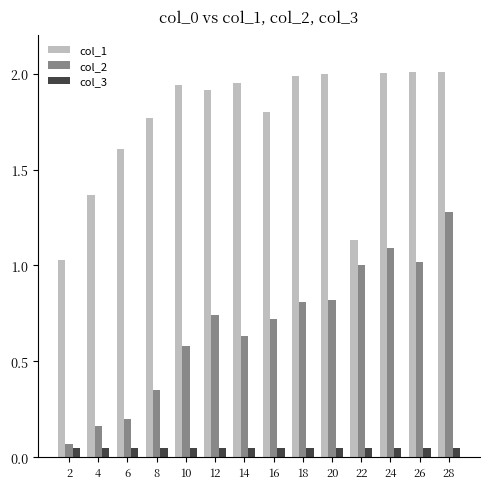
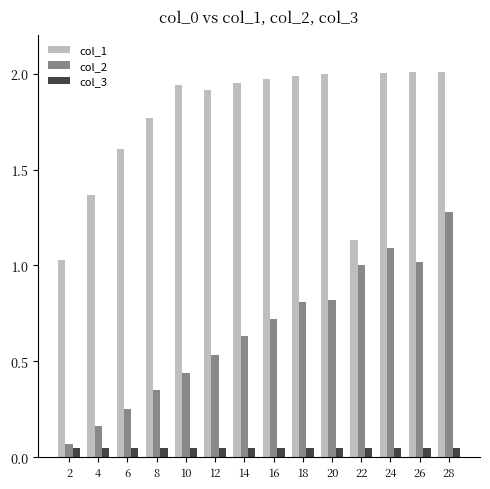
  {
    "col_1": {
      "2": 1.03,
      "4": 1.37,
      "6": 1.61,
      "8": 1.77,
      "10": 1.94,
      "12": 1.91,
      "14": 1.95,
-     "16": 1.80,
+     "16": 1.97,
      "18": 1.99,
      "20": 2.00,
      "22": 1.13,
      "24": 2.00,
      "26": 2.01,
      "28": 2.01
    },
    "col_2": {
      "2": 0.07,
      "4": 0.16,
-     "6": 0.20,
+     "6": 0.25,
      "8": 0.35,
-     "10": 0.58,
-     "12": 0.74,
+     "10": 0.44,
+     "12": 0.53,
      "14": 0.63,
      "16": 0.72,
      "18": 0.81,
      "20": 0.82,
      "22": 1.00,
      "24": 1.09,
      "26": 1.02,
      "28": 1.28
    },
    "col_3": {
      "2": 0.05,
      "4": 0.05,
      "6": 0.05,
      "8": 0.05,
      "10": 0.05,
      "12": 0.05,
      "14": 0.05,
      "16": 0.05,
      "18": 0.05,
      "20": 0.05,
      "22": 0.05,
      "24": 0.05,
      "26": 0.05,
      "28": 0.05
    }
  }
